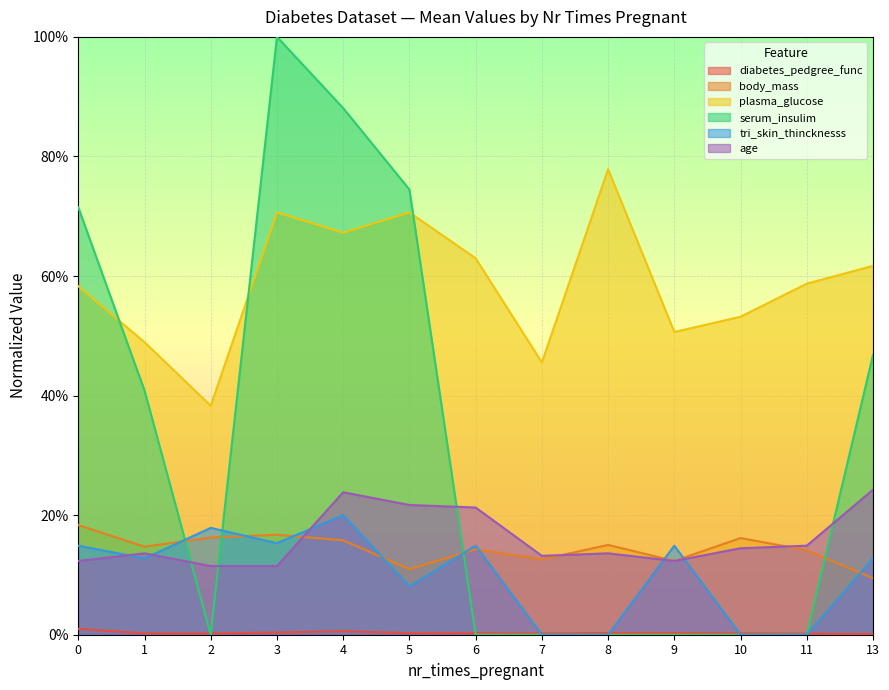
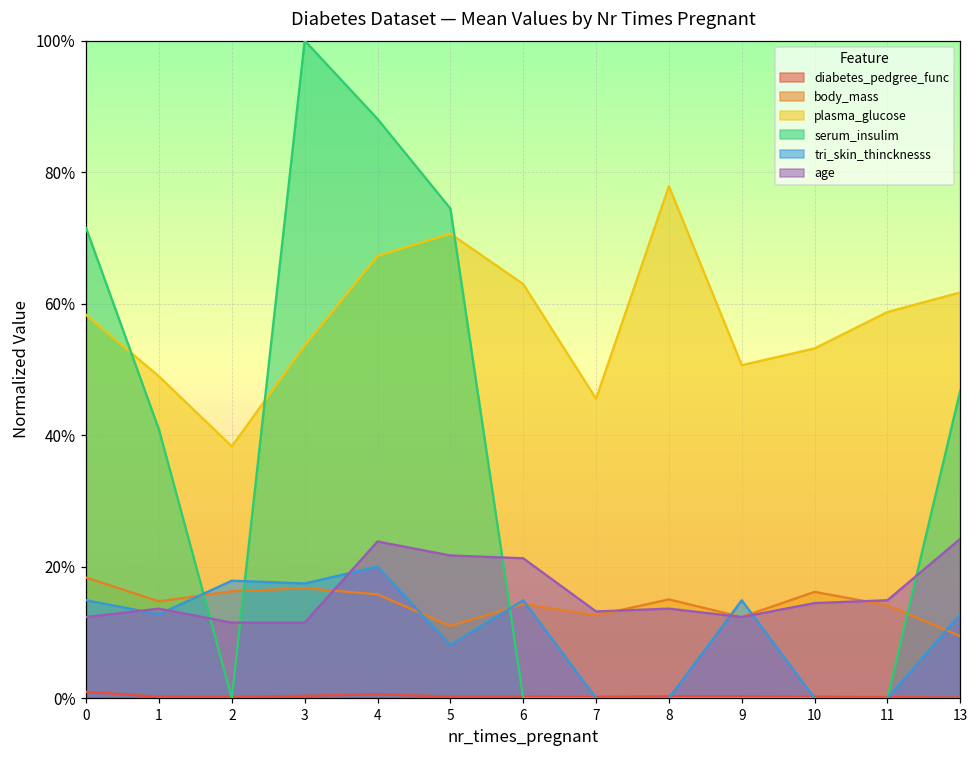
  {
    "plasma_glucose": {
      "0": "58%",
      "1": "49%",
      "2": "38%",
-     "3": "71%",
+     "3": "54%",
      "4": "67%",
      "5": "71%",
      "6": "63%",
      "7": "46%",
      "8": "78%",
      "9": "51%",
      "10": "53%",
      "11": "59%",
      "13": "62%"
    },
    "serum_insulim": {
      "0": "71%",
      "1": "41%",
      "3": "100%",
      "4": "88%",
      "5": "74%",
      "13": "47%"
    },
    "tri_skin_thincknesss": {
      "0": "15%",
      "1": "13%",
      "2": "18%",
-     "3": "15%",
+     "3": "17%",
      "4": "20%",
      "5": "8%",
      "6": "15%",
      "9": "15%",
      "13": "13%"
    },
    "age": {
      "0": "12%",
      "1": "14%",
      "2": "11%",
      "3": "11%",
      "4": "24%",
      "5": "22%",
      "6": "21%",
      "7": "13%",
      "8": "14%",
      "10": "14%",
      "11": "15%",
      "13": "24%"
    }
  }
